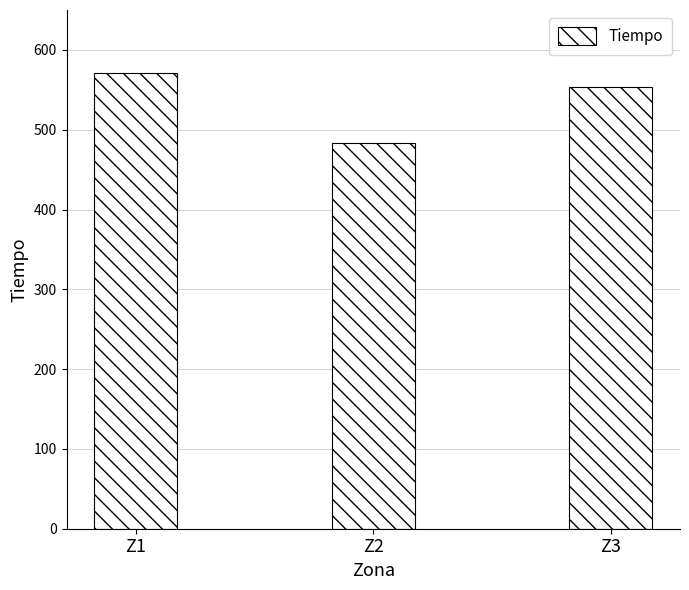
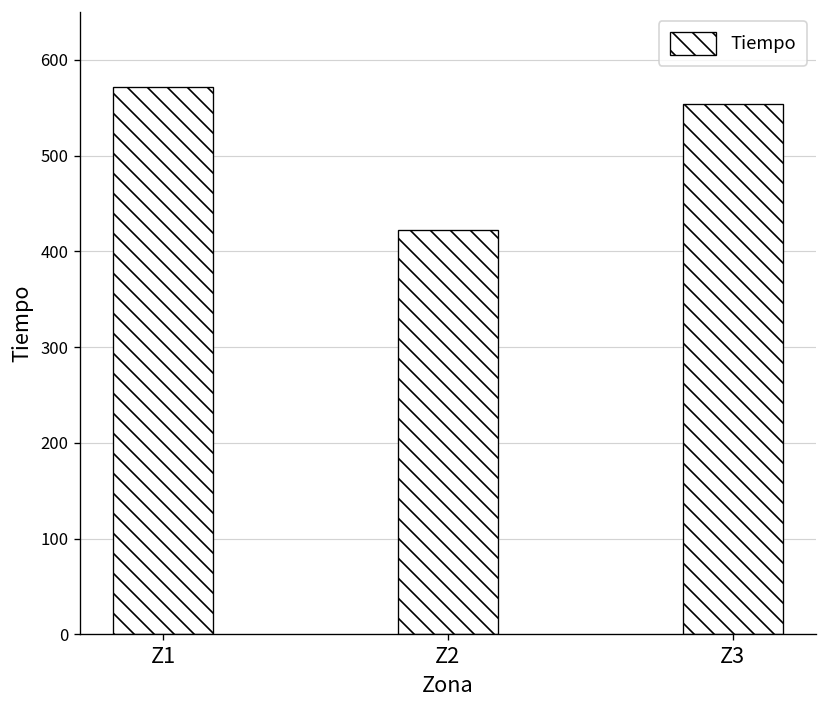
  {
    "Z1": 570,
-   "Z2": 480,
+   "Z2": 420,
    "Z3": 550
  }
